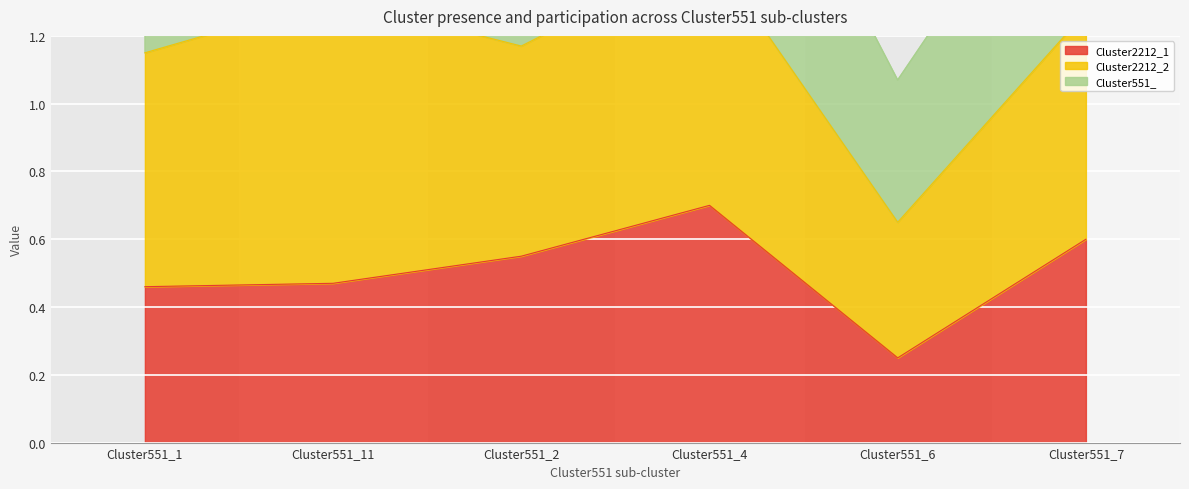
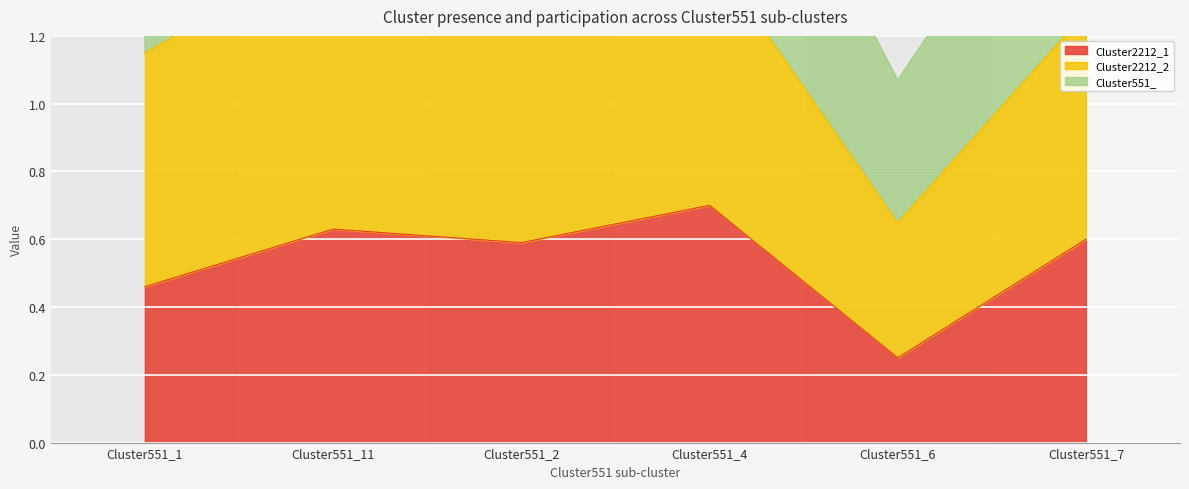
  {
    "Cluster2212_1": {
      "Cluster551_1": 0.46,
-     "Cluster551_11": 0.47,
-     "Cluster551_2": 0.55,
+     "Cluster551_11": 0.63,
+     "Cluster551_2": 0.59,
      "Cluster551_4": 0.70,
      "Cluster551_6": 0.25,
      "Cluster551_7": 0.60
    },
    "Cluster2212_2": {
      "Cluster551_1": 0.69,
      "Cluster551_6": 0.40
    },
    "Cluster551_": {
      "Cluster551_6": 0.42
    }
  }
